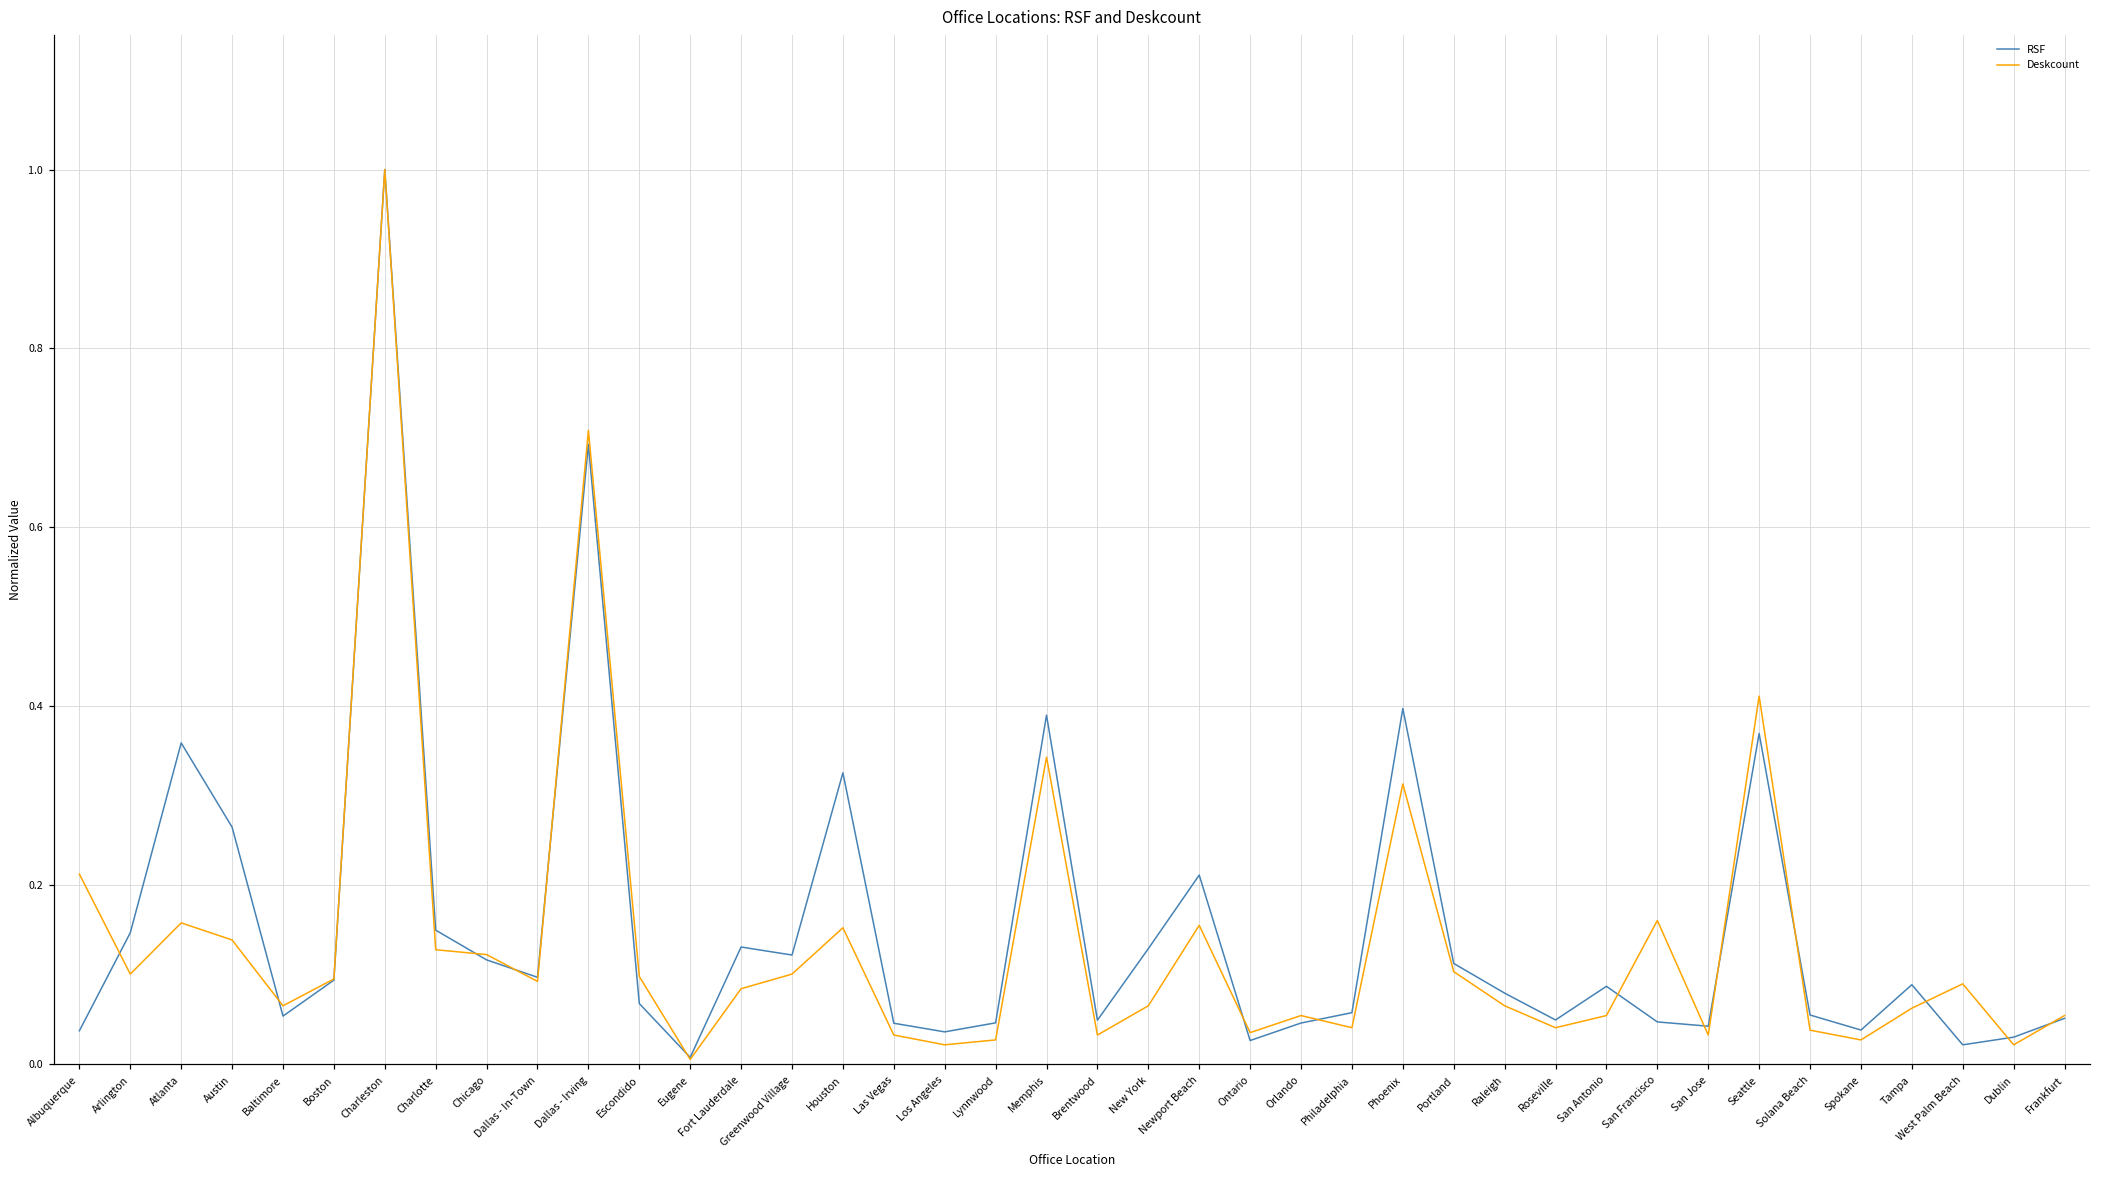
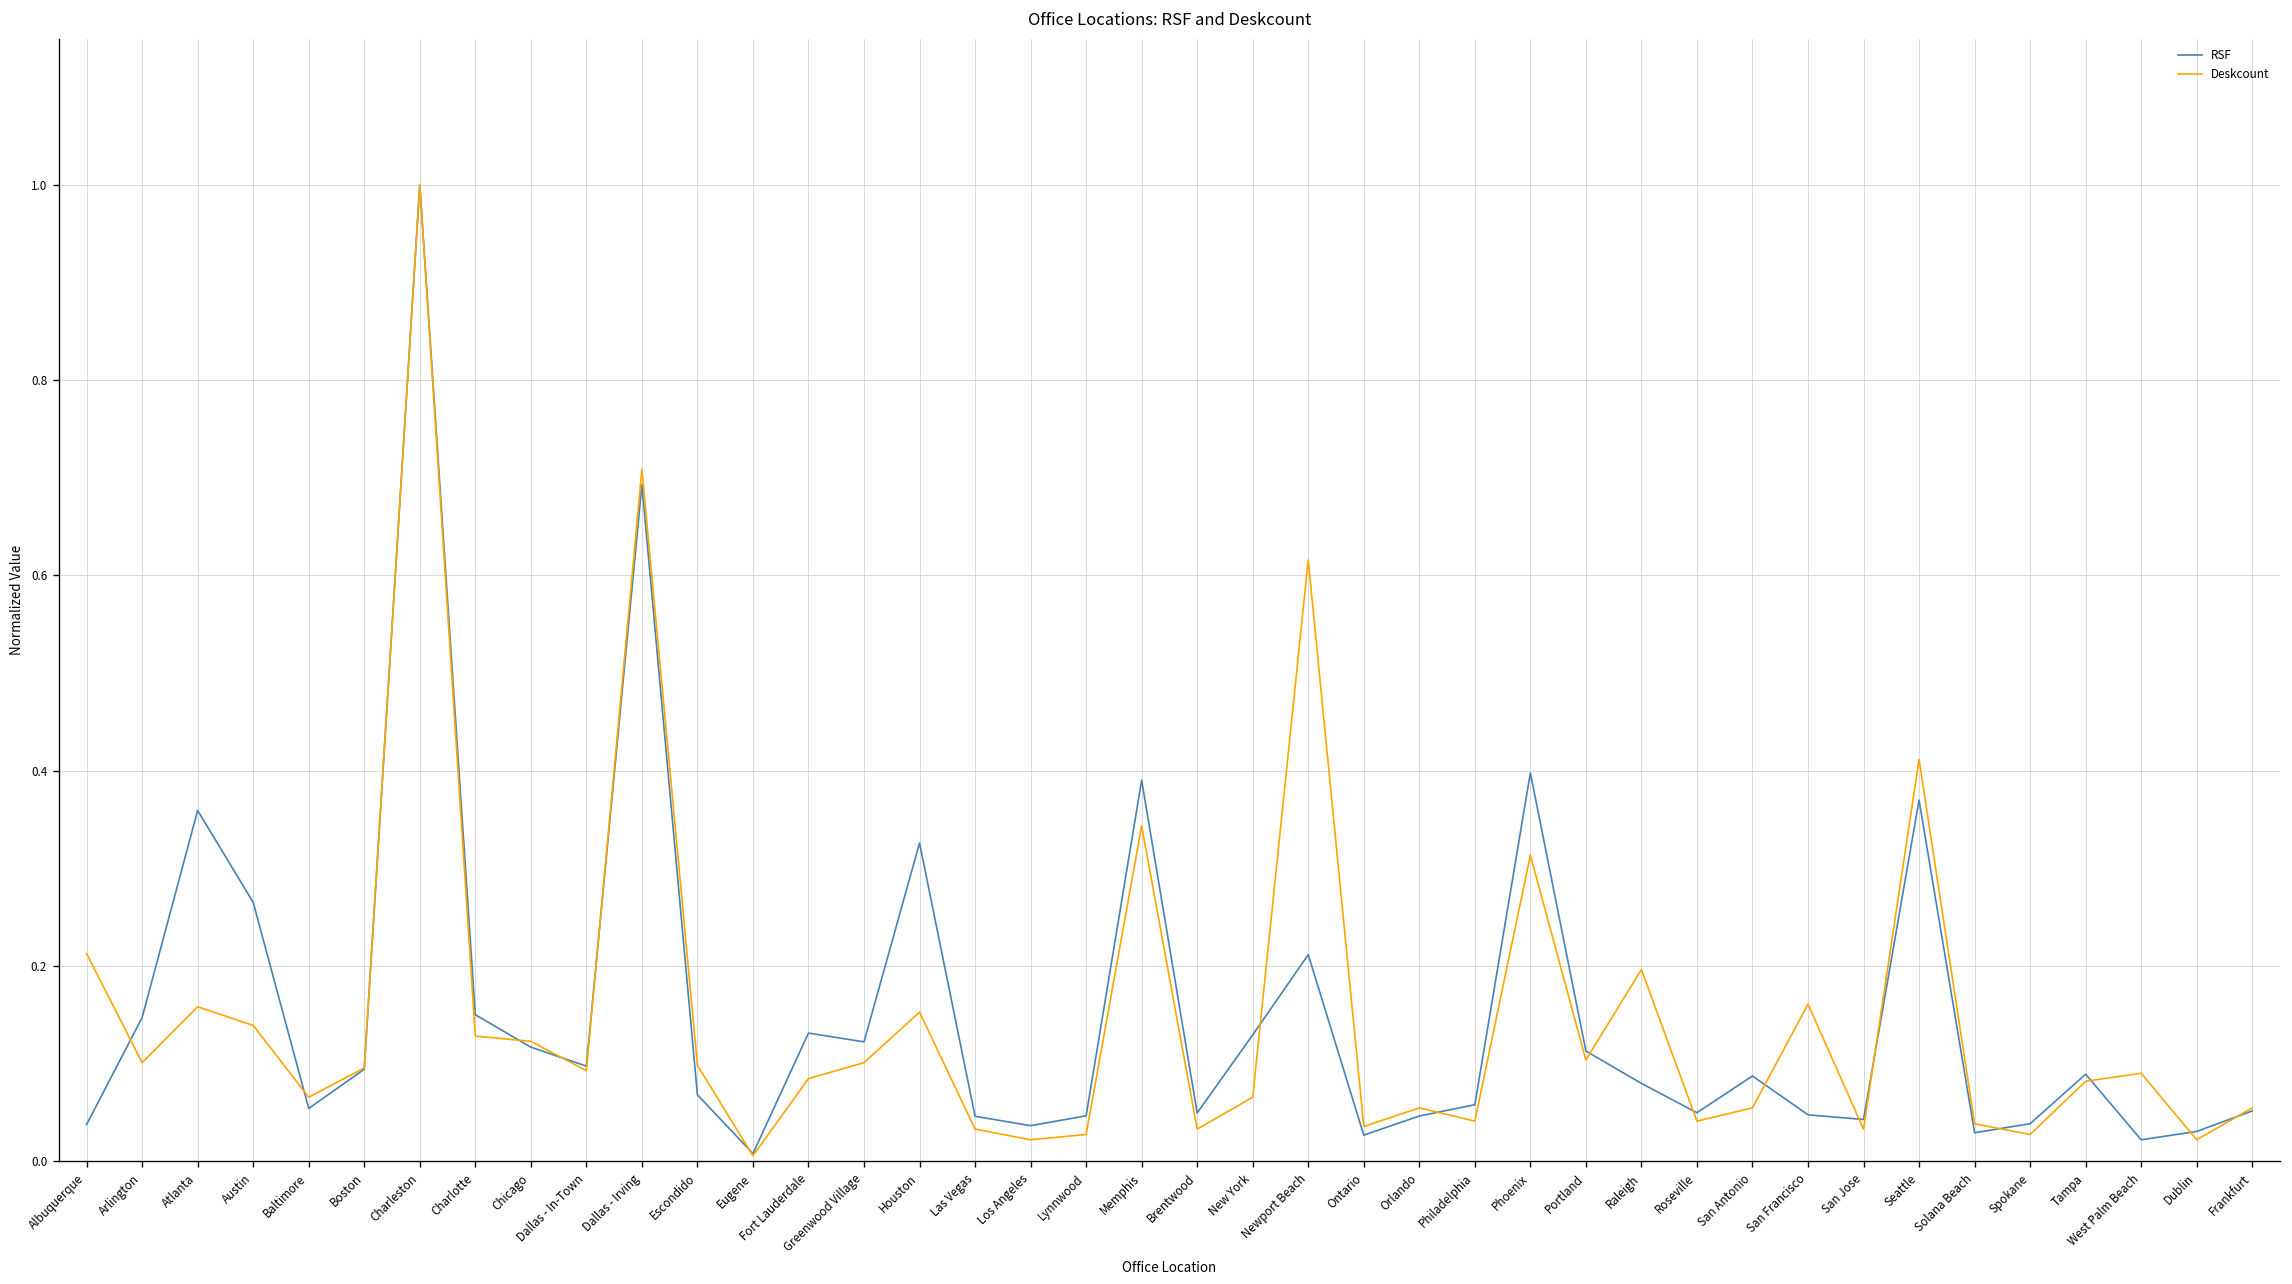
  {
    "RSF": {
      "Albuquerque": 0.04,
      "Arlington": 0.15,
      "Atlanta": 0.36,
      "Austin": 0.27,
      "Baltimore": 0.05,
      "Charlotte": 0.15,
      "Chicago": 0.12,
      "Dallas - In-Town": 0.10,
      "Dallas - Irving": 0.69,
      "Escondido": 0.07,
      "Fort Lauderdale": 0.13,
      "Greenwood Village": 0.12,
      "Houston": 0.33,
      "Las Vegas": 0.05,
      "Los Angeles": 0.04,
      "Lynnwood": 0.05,
      "Memphis": 0.39,
      "Brentwood": 0.05,
      "New York": 0.13,
      "Newport Beach": 0.21,
      "Ontario": 0.03,
      "Orlando": 0.05,
      "Philadelphia": 0.06,
      "Phoenix": 0.40,
      "Portland": 0.11,
      "Raleigh": 0.08,
      "Roseville": 0.05,
      "San Antonio": 0.09,
      "San Francisco": 0.05,
      "San Jose": 0.04,
      "Seattle": 0.37,
-     "Solana Beach": 0.06,
+     "Solana Beach": 0.03,
      "Spokane": 0.04,
      "Tampa": 0.09,
      "West Palm Beach": 0.02,
      "Dublin": 0.03,
      "Frankfurt": 0.05
    },
    "Deskcount": {
      "Albuquerque": 0.21,
      "Arlington": 0.10,
      "Atlanta": 0.16,
      "Austin": 0.14,
      "Baltimore": 0.07,
      "Charlotte": 0.13,
      "Chicago": 0.12,
      "Dallas - In-Town": 0.09,
      "Dallas - Irving": 0.71,
      "Escondido": 0.10,
      "Fort Lauderdale": 0.08,
      "Greenwood Village": 0.10,
      "Houston": 0.15,
      "Las Vegas": 0.03,
      "Los Angeles": 0.02,
      "Lynnwood": 0.03,
      "Memphis": 0.34,
      "Brentwood": 0.03,
      "New York": 0.07,
-     "Newport Beach": 0.16,
+     "Newport Beach": 0.62,
      "Ontario": 0.04,
      "Orlando": 0.05,
      "Philadelphia": 0.04,
      "Phoenix": 0.31,
      "Portland": 0.10,
-     "Raleigh": 0.07,
+     "Raleigh": 0.20,
      "Roseville": 0.04,
      "San Antonio": 0.05,
      "San Francisco": 0.16,
      "San Jose": 0.03,
      "Seattle": 0.41,
      "Solana Beach": 0.04,
      "Spokane": 0.03,
-     "Tampa": 0.06,
+     "Tampa": 0.08,
      "West Palm Beach": 0.09,
      "Dublin": 0.02,
      "Frankfurt": 0.05
    }
  }
